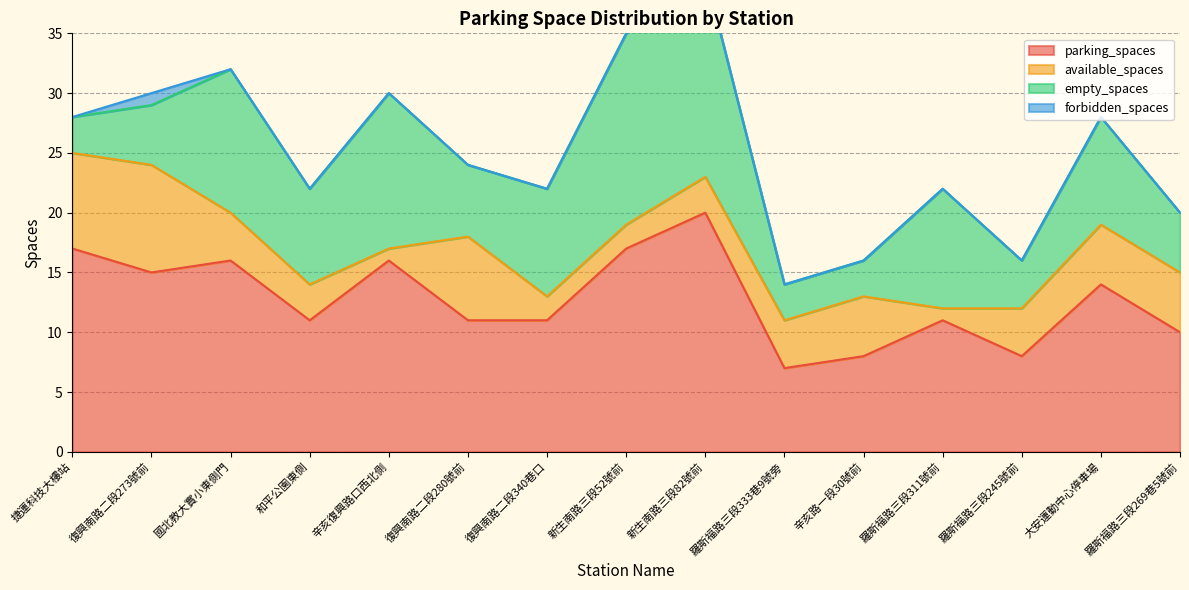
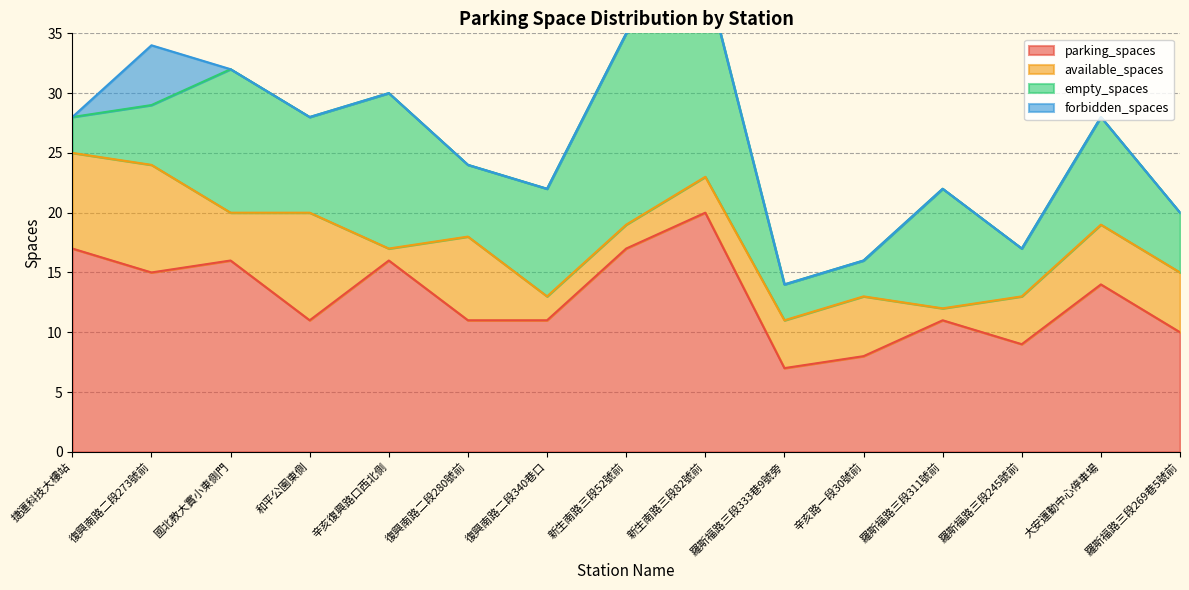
  {
    "parking_spaces": {
      "捷運科技大樓站": 17,
      "復興南路二段273號前": 15,
      "國北教大實小東側門": 16,
      "和平公園東側": 11,
      "辛亥復興路口西北側": 16,
      "復興南路二段280號前": 11,
      "復興南路二段340巷口": 11,
      "新生南路三段52號前": 17,
      "新生南路三段82號前": 20,
      "羅斯福路三段333巷9號旁": 7,
      "辛亥路一段30號前": 8,
      "羅斯福路三段311號前": 11,
-     "羅斯福路三段245號前": 8,
+     "羅斯福路三段245號前": 9,
      "大安運動中心停車場": 14,
      "羅斯福路三段269巷5號前": 10
    },
    "available_spaces": {
      "捷運科技大樓站": 8,
      "復興南路二段273號前": 9,
      "國北教大實小東側門": 4,
-     "和平公園東側": 3,
+     "和平公園東側": 9,
      "辛亥復興路口西北側": 1,
      "復興南路二段280號前": 7,
      "復興南路二段340巷口": 2,
      "新生南路三段52號前": 2,
      "新生南路三段82號前": 3,
      "羅斯福路三段333巷9號旁": 4,
      "辛亥路一段30號前": 5,
      "羅斯福路三段311號前": 1,
      "羅斯福路三段245號前": 4,
      "大安運動中心停車場": 5,
      "羅斯福路三段269巷5號前": 5
    },
    "empty_spaces": {
      "復興南路二段273號前": 5
    },
    "forbidden_spaces": {
-     "復興南路二段273號前": 1
+     "復興南路二段273號前": 5
    }
  }
